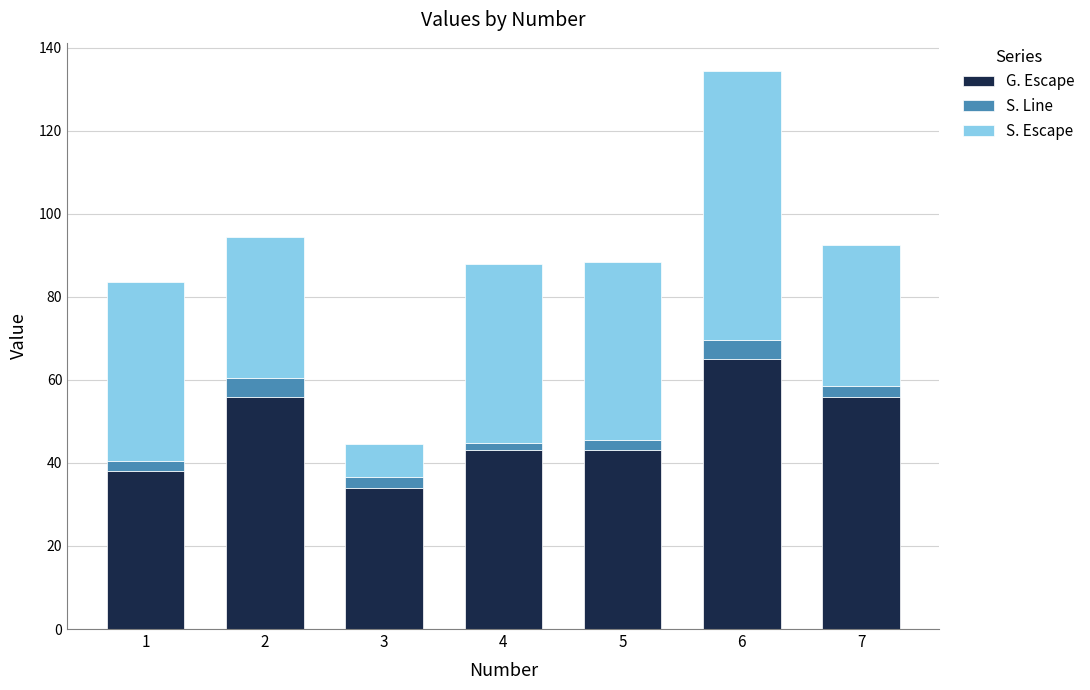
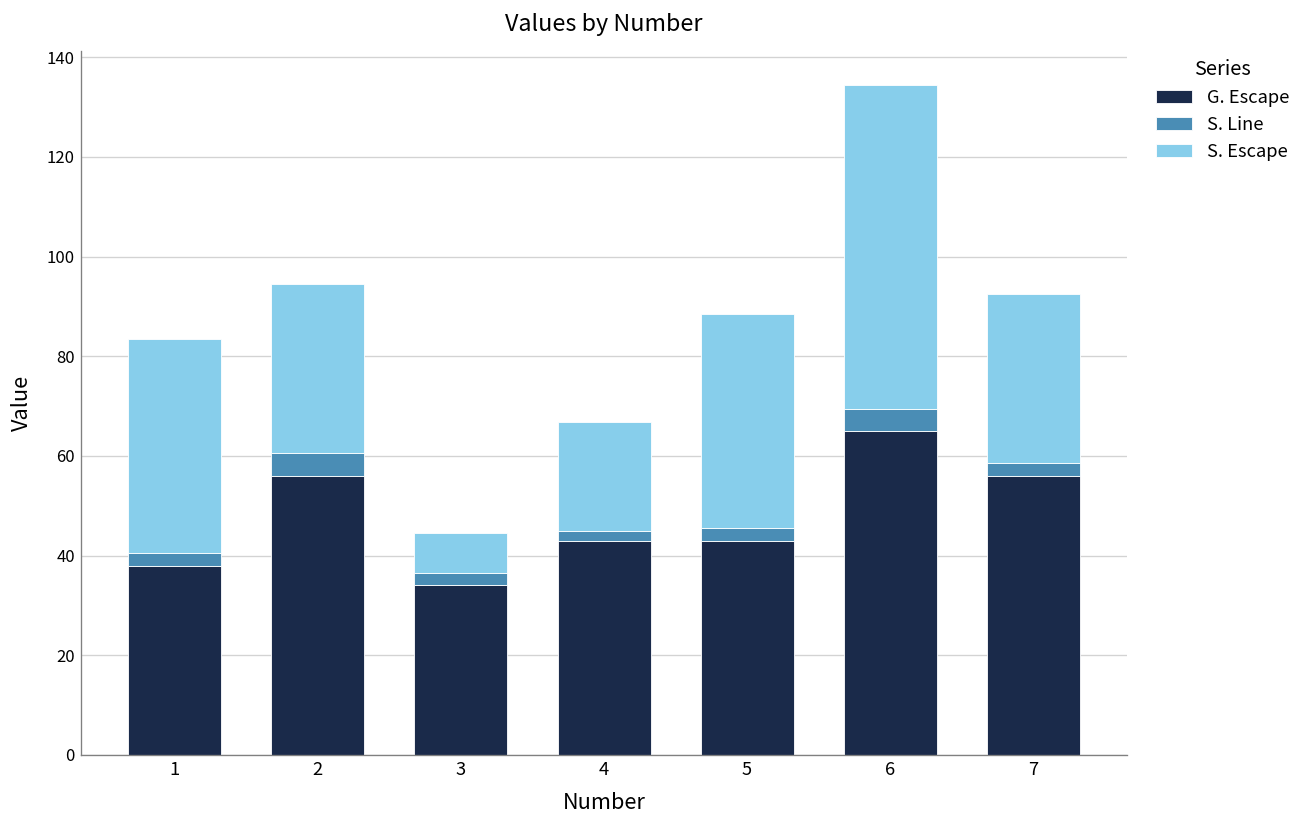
  {
    "G. Escape": {
      "1": 38,
      "2": 56,
      "3": 34,
      "4": 43,
      "5": 43,
      "6": 65,
      "7": 56
    },
    "S. Line": {
      "1": 3,
      "2": 5,
      "3": 3,
      "4": 2,
      "5": 3,
      "6": 5,
      "7": 3
    },
    "S. Escape": {
      "1": 43,
      "2": 34,
      "3": 8,
-     "4": 43,
+     "4": 22,
      "5": 43,
      "6": 65,
      "7": 34
    }
  }
